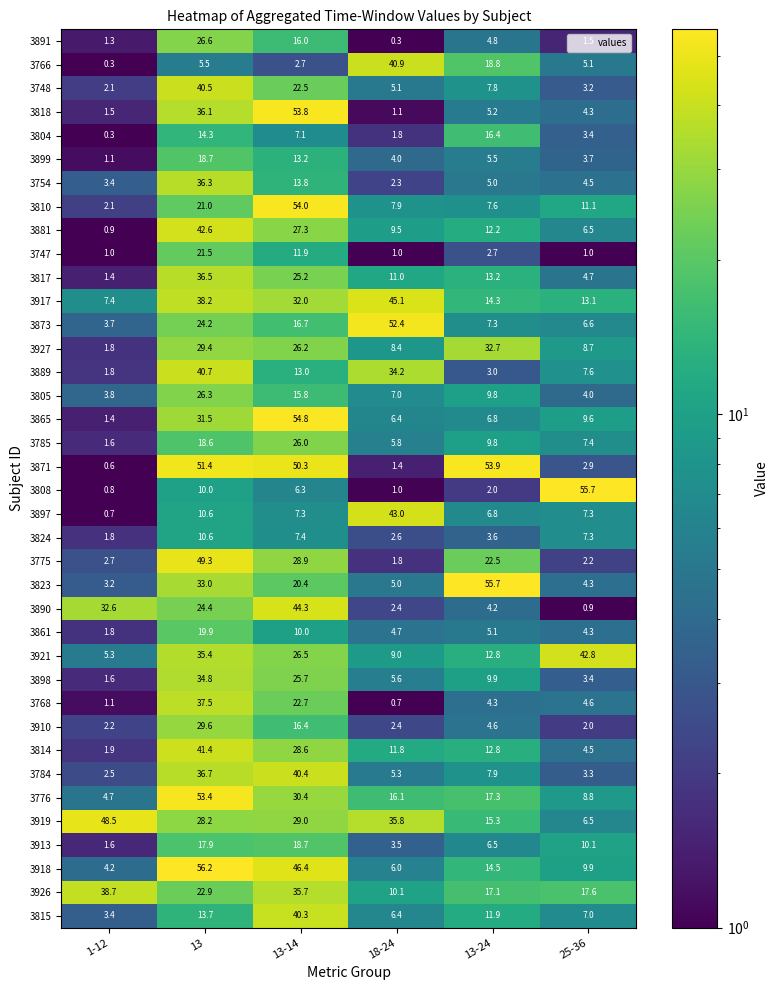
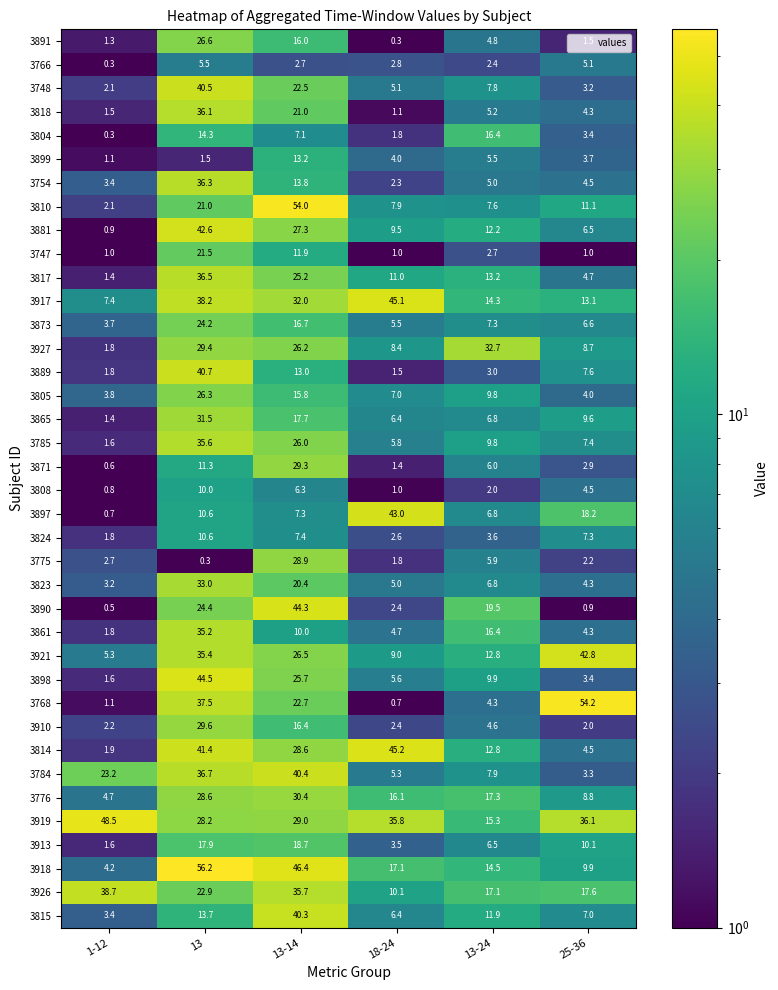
  {
    "3766": {
      "1-12": 0.3,
      "13": 5.5,
      "13-14": 2.7,
-     "18-24": 40.9,
-     "13-24": 18.8,
+     "18-24": 2.8,
+     "13-24": 2.4,
      "25-36": 5.1
    },
    "3818": {
      "1-12": 1.5,
      "13": 36.1,
-     "13-14": 53.8,
+     "13-14": 21.0,
      "18-24": 1.1,
      "13-24": 5.2,
      "25-36": 4.3
    },
    "3899": {
      "1-12": 1.1,
-     "13": 18.7,
+     "13": 1.5,
      "13-14": 13.2,
      "18-24": 4.0,
      "13-24": 5.5,
      "25-36": 3.7
    },
    "3873": {
      "1-12": 3.7,
      "13": 24.2,
      "13-14": 16.7,
-     "18-24": 52.4,
+     "18-24": 5.5,
      "13-24": 7.3,
      "25-36": 6.6
    },
    "3889": {
      "1-12": 1.8,
      "13": 40.7,
      "13-14": 13.0,
-     "18-24": 34.2,
+     "18-24": 1.5,
      "13-24": 3.0,
      "25-36": 7.6
    },
    "3865": {
      "1-12": 1.4,
      "13": 31.5,
-     "13-14": 54.8,
+     "13-14": 17.7,
      "18-24": 6.4,
      "13-24": 6.8,
      "25-36": 9.6
    },
    "3785": {
      "1-12": 1.6,
-     "13": 18.6,
+     "13": 35.6,
      "13-14": 26.0,
      "18-24": 5.8,
      "13-24": 9.8,
      "25-36": 7.4
    },
    "3871": {
      "1-12": 0.6,
-     "13": 51.4,
-     "13-14": 50.3,
+     "13": 11.3,
+     "13-14": 29.3,
      "18-24": 1.4,
-     "13-24": 53.9,
+     "13-24": 6.0,
      "25-36": 2.9
    },
    "3808": {
      "1-12": 0.8,
      "13": 10.0,
      "13-14": 6.3,
      "18-24": 1.0,
      "13-24": 2.0,
-     "25-36": 55.7
+     "25-36": 4.5
    },
    "3897": {
      "1-12": 0.7,
      "13": 10.6,
      "13-14": 7.3,
      "18-24": 43.0,
      "13-24": 6.8,
-     "25-36": 7.3
+     "25-36": 18.2
    },
    "3775": {
      "1-12": 2.7,
-     "13": 49.3,
+     "13": 0.3,
      "13-14": 28.9,
      "18-24": 1.8,
-     "13-24": 22.5,
+     "13-24": 5.9,
      "25-36": 2.2
    },
    "3823": {
      "1-12": 3.2,
      "13": 33.0,
      "13-14": 20.4,
      "18-24": 5.0,
-     "13-24": 55.7,
+     "13-24": 6.8,
      "25-36": 4.3
    },
    "3890": {
-     "1-12": 32.6,
+     "1-12": 0.5,
      "13": 24.4,
      "13-14": 44.3,
      "18-24": 2.4,
-     "13-24": 4.2,
+     "13-24": 19.5,
      "25-36": 0.9
    },
    "3861": {
      "1-12": 1.8,
-     "13": 19.9,
+     "13": 35.2,
      "13-14": 10.0,
      "18-24": 4.7,
-     "13-24": 5.1,
+     "13-24": 16.4,
      "25-36": 4.3
    },
    "3898": {
      "1-12": 1.6,
-     "13": 34.8,
+     "13": 44.5,
      "13-14": 25.7,
      "18-24": 5.6,
      "13-24": 9.9,
      "25-36": 3.4
    },
    "3768": {
      "1-12": 1.1,
      "13": 37.5,
      "13-14": 22.7,
      "18-24": 0.7,
      "13-24": 4.3,
-     "25-36": 4.6
+     "25-36": 54.2
    },
    "3814": {
      "1-12": 1.9,
      "13": 41.4,
      "13-14": 28.6,
-     "18-24": 11.8,
+     "18-24": 45.2,
      "13-24": 12.8,
      "25-36": 4.5
    },
    "3784": {
-     "1-12": 2.5,
+     "1-12": 23.2,
      "13": 36.7,
      "13-14": 40.4,
      "18-24": 5.3,
      "13-24": 7.9,
      "25-36": 3.3
    },
    "3776": {
      "1-12": 4.7,
-     "13": 53.4,
+     "13": 28.6,
      "13-14": 30.4,
      "18-24": 16.1,
      "13-24": 17.3,
      "25-36": 8.8
    },
    "3919": {
      "1-12": 48.5,
      "13": 28.2,
      "13-14": 29.0,
      "18-24": 35.8,
      "13-24": 15.3,
-     "25-36": 6.5
+     "25-36": 36.1
    },
    "3918": {
      "1-12": 4.2,
      "13": 56.2,
      "13-14": 46.4,
-     "18-24": 6.0,
+     "18-24": 17.1,
      "13-24": 14.5,
      "25-36": 9.9
    }
  }
